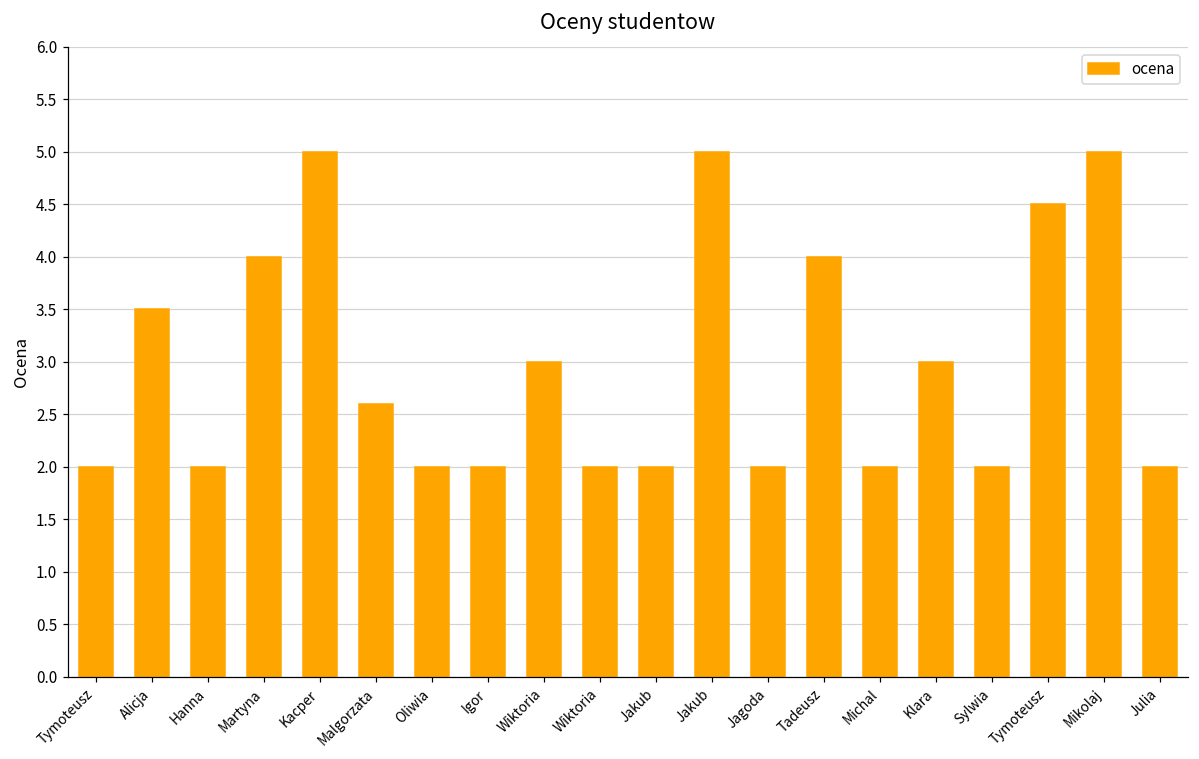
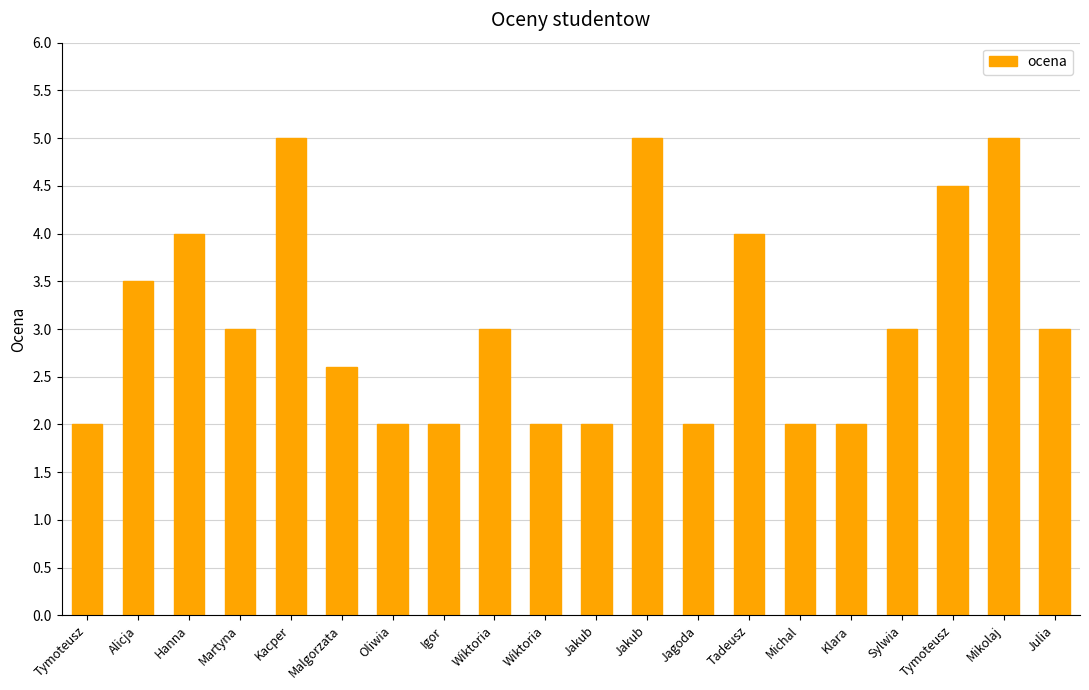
  {
    "Alicja": 3.5,
-   "Hanna": 2,
-   "Martyna": 4,
+   "Hanna": 4,
+   "Martyna": 3,
    "Kacper": 5,
    "Malgorzata": 2.6,
    "Oliwia": 2,
    "Igor": 2,
    "Jagoda": 2,
    "Tadeusz": 4,
    "Michal": 2,
-   "Klara": 3,
-   "Sylwia": 2,
+   "Klara": 2,
+   "Sylwia": 3,
    "Mikolaj": 5,
-   "Julia": 2
+   "Julia": 3
  }
